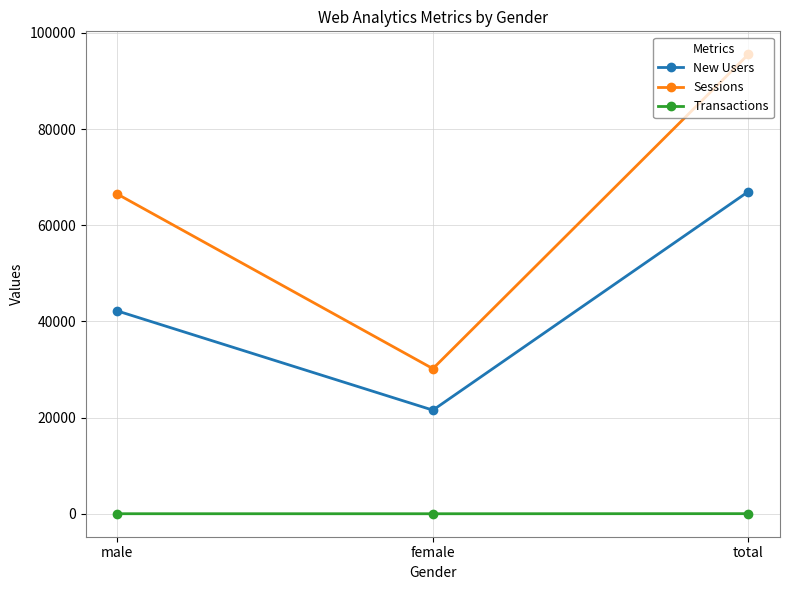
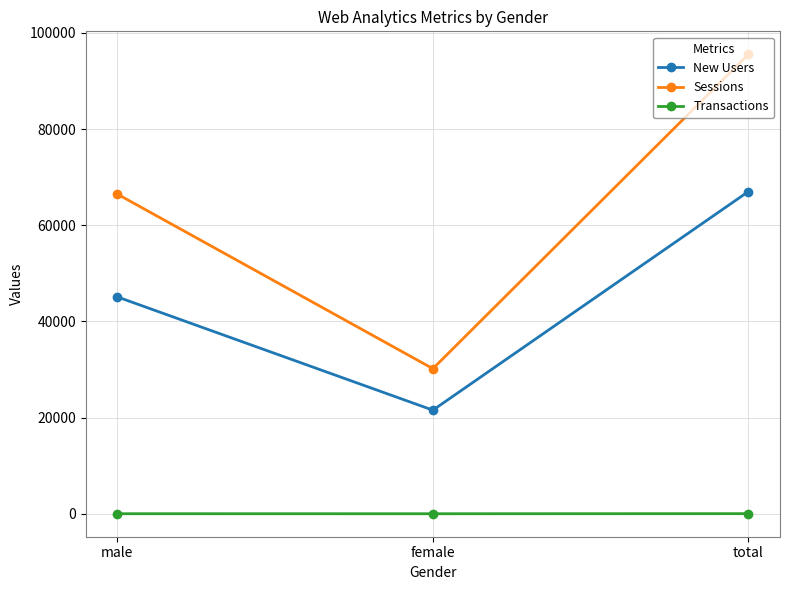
  {
    "New Users": {
-     "male": 42000,
+     "male": 45000,
      "female": 22000,
      "total": 67000
    },
    "Sessions": {
      "male": 66000,
      "female": 30000
    },
    "Transactions": {
      "male": 0,
      "female": 0,
      "total": 0
    }
  }
